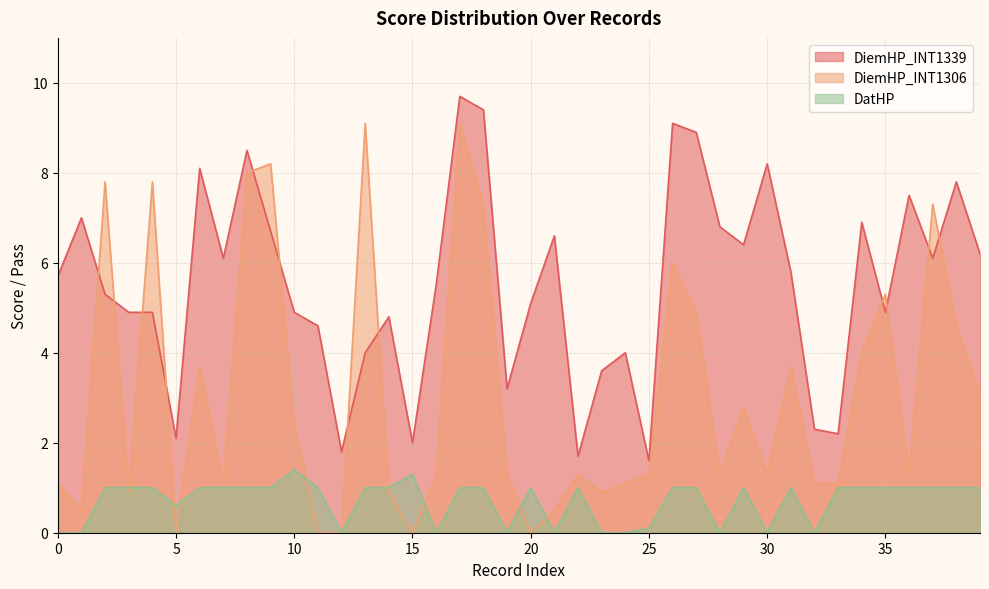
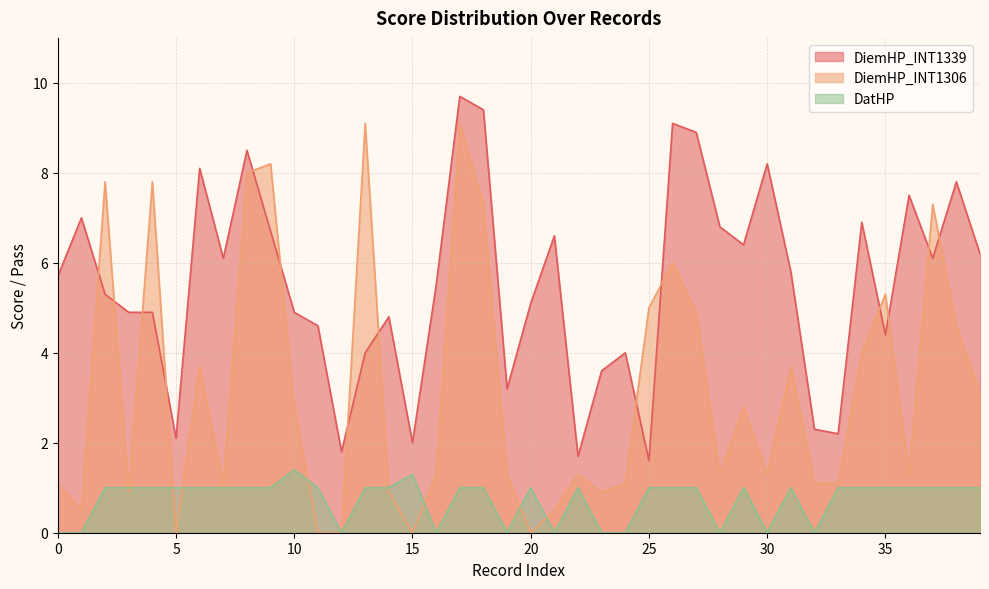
  {
    "DiemHP_INT1339": {
      "0": 5.7,
      "5": 2.1,
      "10": 4.9,
      "15": 2.0,
      "20": 5.1,
      "25": 1.6,
      "30": 8.2,
-     "35": 4.9
+     "35": 4.4
    },
    "DiemHP_INT1306": {
      "0": 1.1,
      "5": 0.0,
-     "10": 2.4,
+     "10": 2.8,
      "15": 0.0,
      "20": 0.0,
-     "25": 1.3,
+     "25": 5.0,
      "30": 1.3,
      "35": 5.3
    },
    "DatHP": {
      "0": 0.0,
-     "5": 0.6,
+     "5": 1.0,
      "10": 1.4,
      "15": 1.3,
      "20": 1.0,
-     "25": 0.1,
+     "25": 1.0,
      "30": 0.0,
      "35": 1.0
    }
  }
